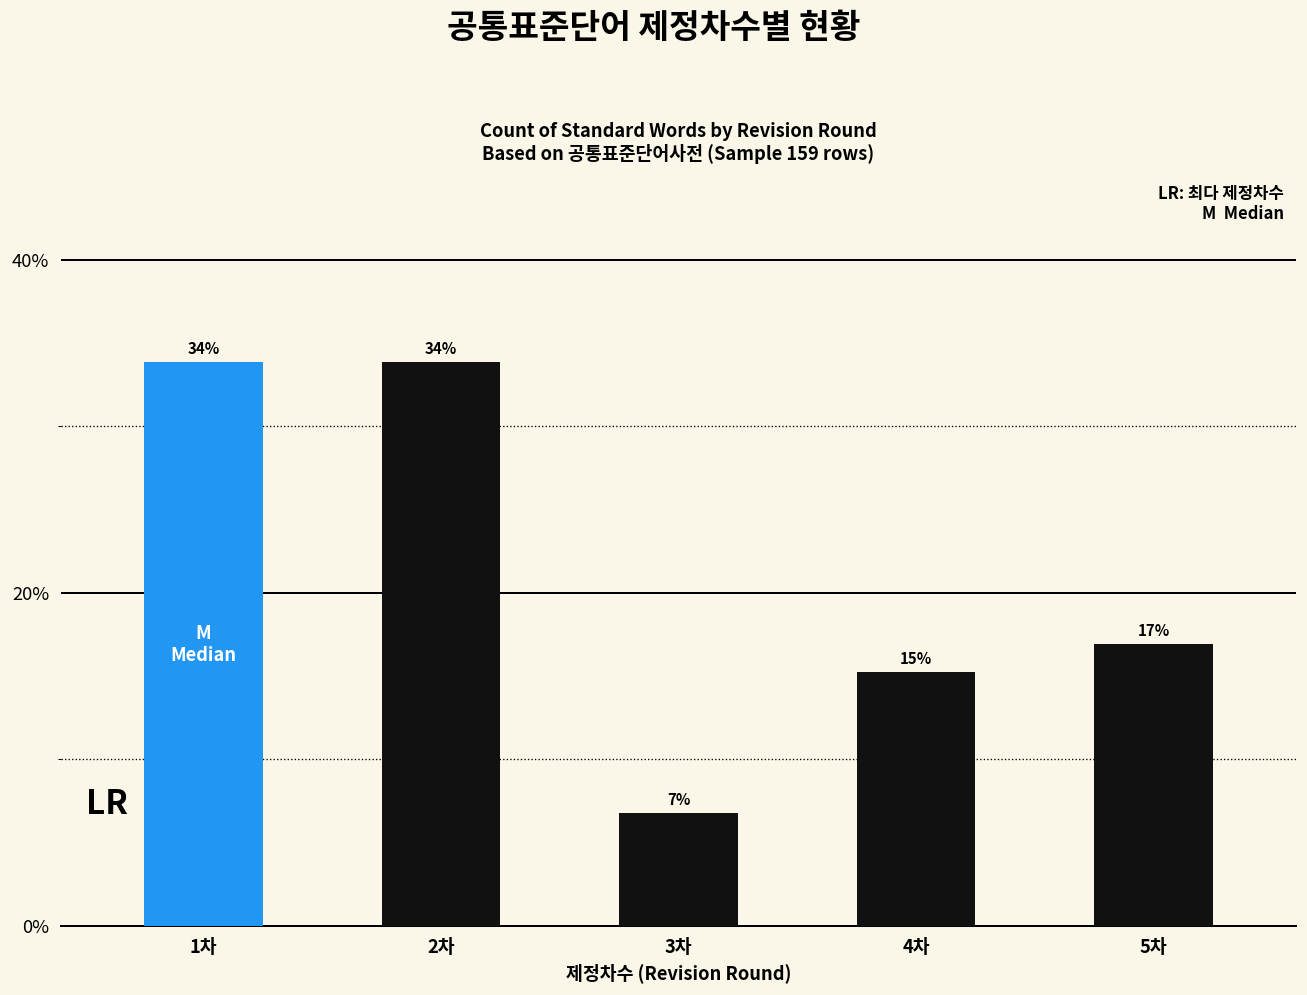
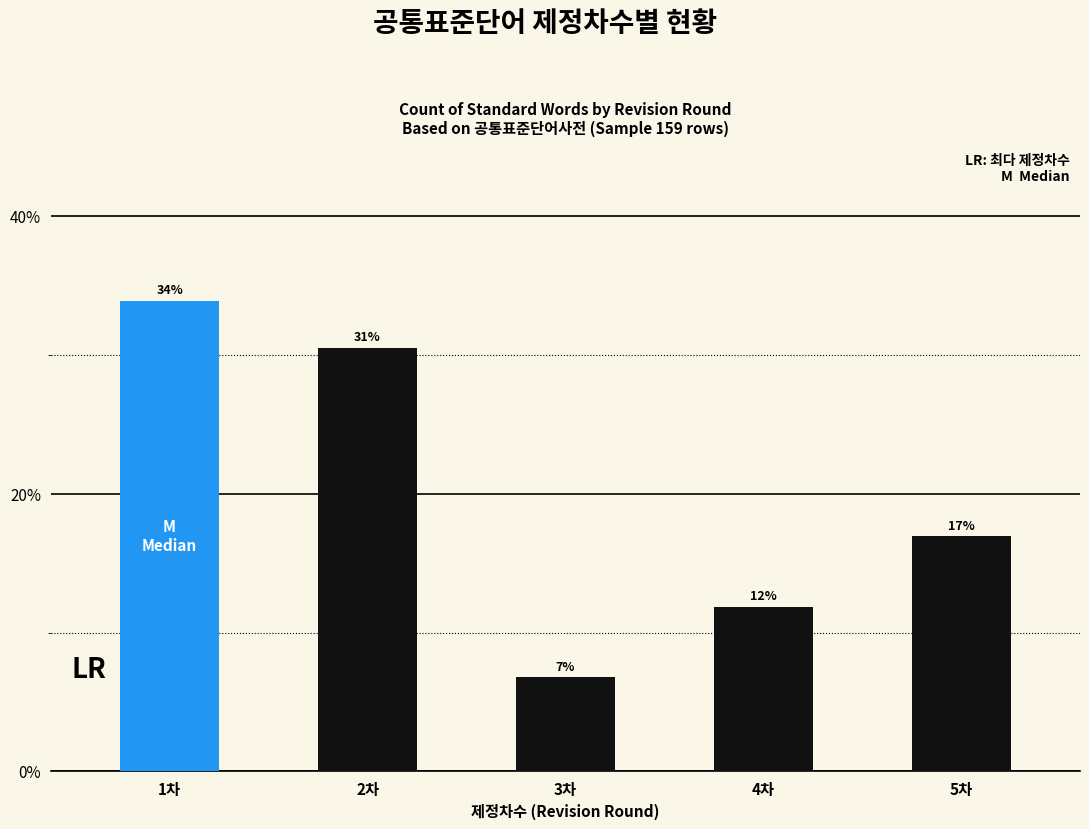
  {
    "1차": "34%",
-   "2차": "34%",
+   "2차": "31%",
    "3차": "7%",
-   "4차": "15%",
+   "4차": "12%",
    "5차": "17%"
  }
